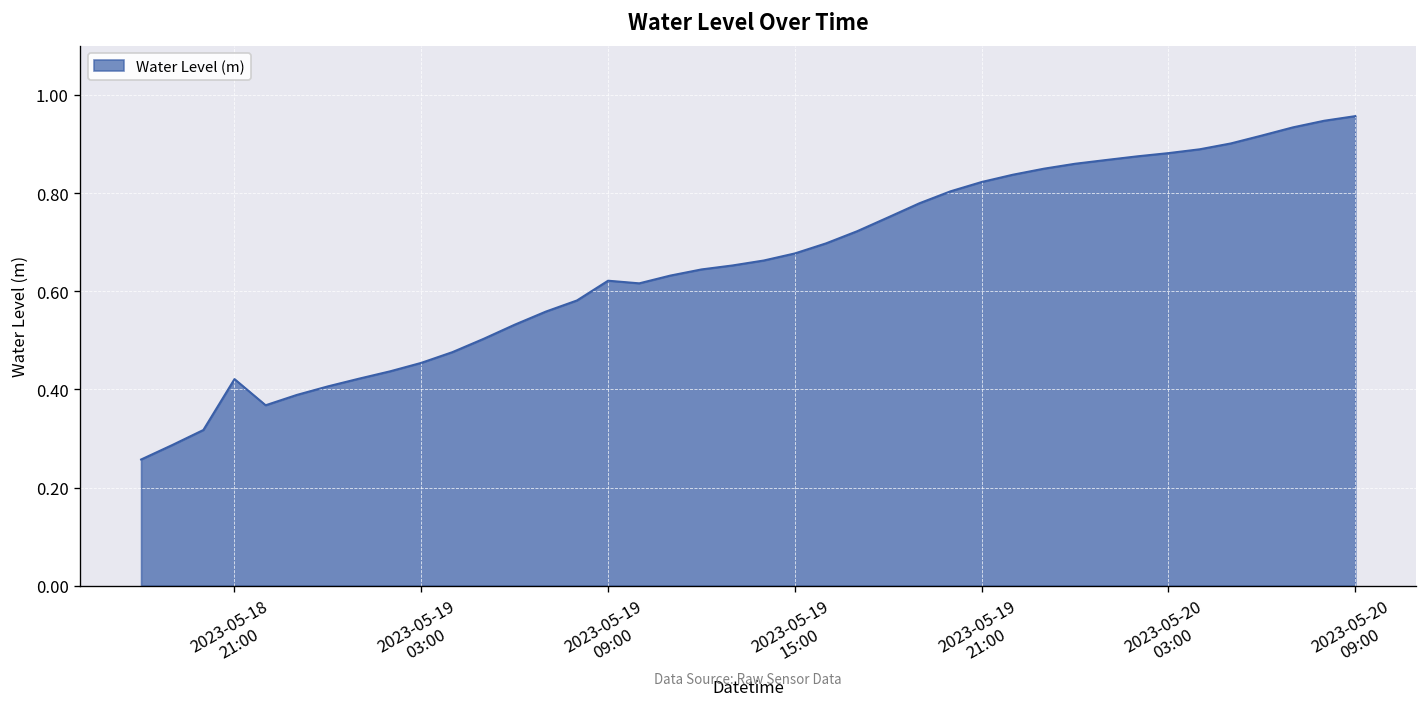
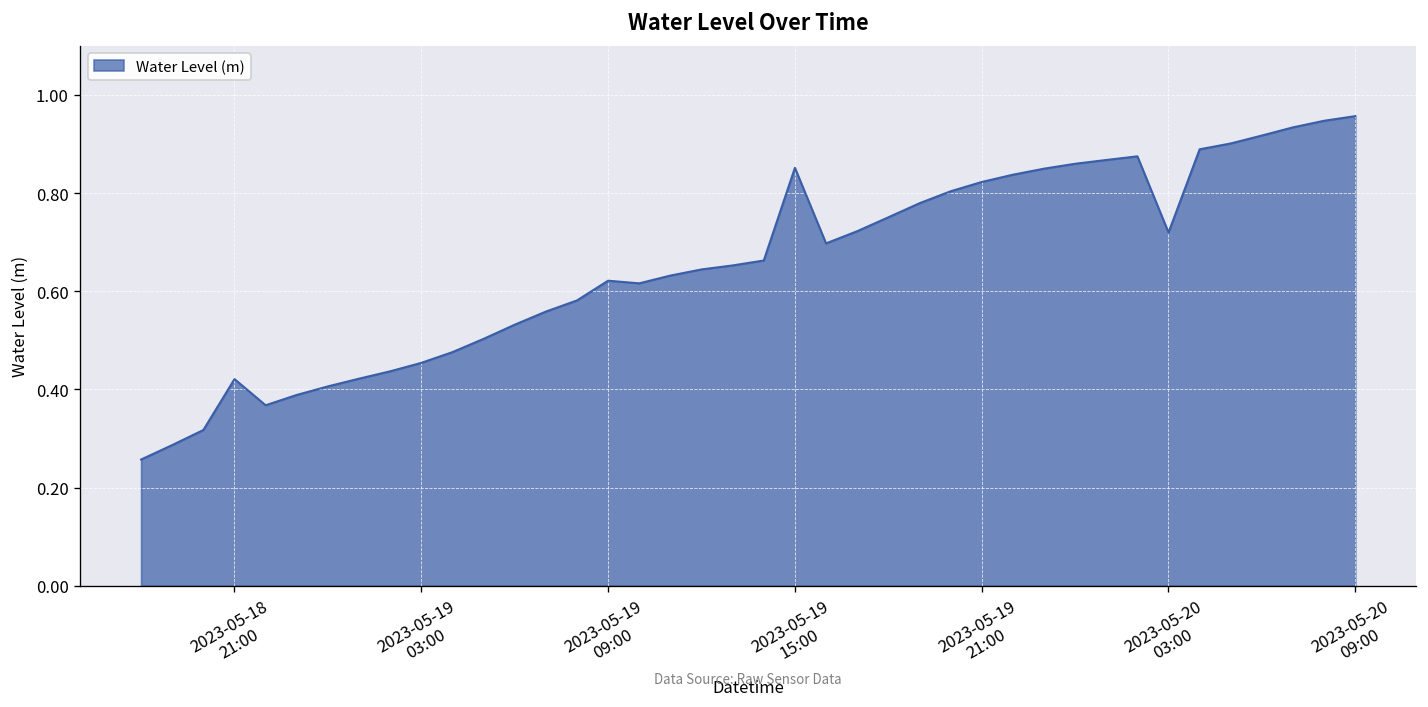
  {
    "2023-05-18 21:00": 0.42,
    "2023-05-19 03:00": 0.45,
    "2023-05-19 09:00": 0.62,
-   "2023-05-19 15:00": 0.68,
+   "2023-05-19 15:00": 0.85,
    "2023-05-19 21:00": 0.82,
-   "2023-05-20 03:00": 0.88,
+   "2023-05-20 03:00": 0.72,
    "2023-05-20 09:00": 0.96
  }
